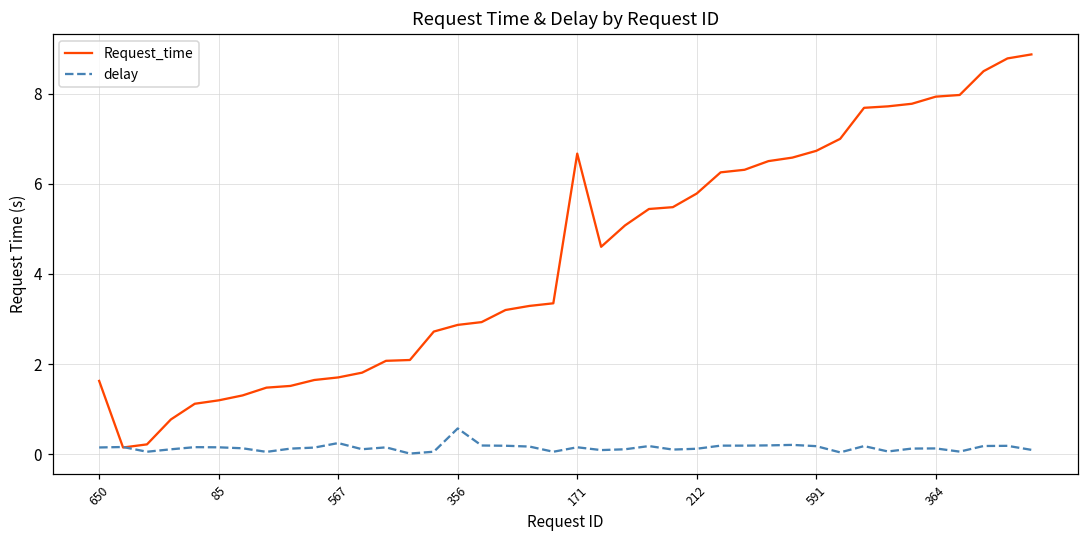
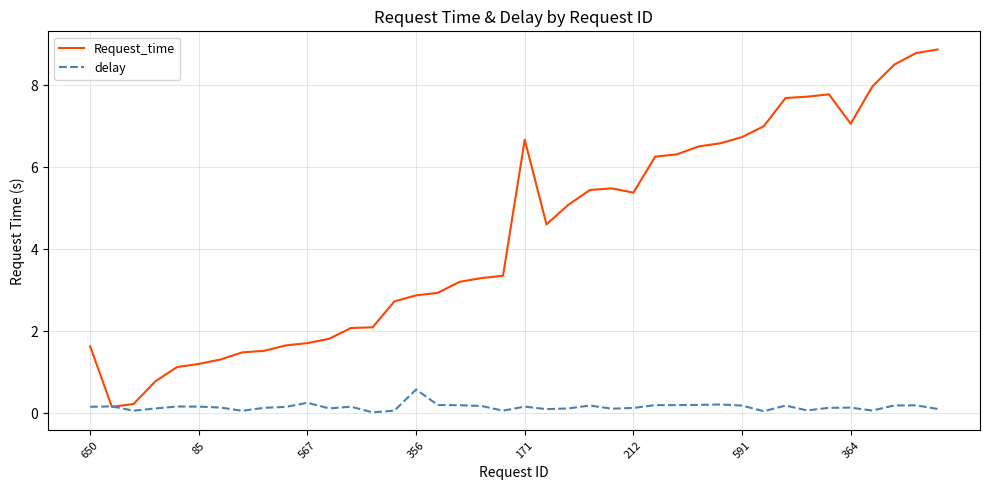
  {
    "Request_time": {
      "650": 1.6,
      "85": 1.2,
      "567": 1.7,
      "356": 2.9,
      "171": 6.7,
-     "212": 5.8,
+     "212": 5.4,
      "591": 6.7,
-     "364": 7.9
+     "364": 7.1
    },
    "delay": {
      "650": 0.2,
      "85": 0.2,
      "567": 0.3,
      "356": 0.6,
      "171": 0.2,
      "212": 0.1,
      "591": 0.2,
      "364": 0.1
    }
  }
